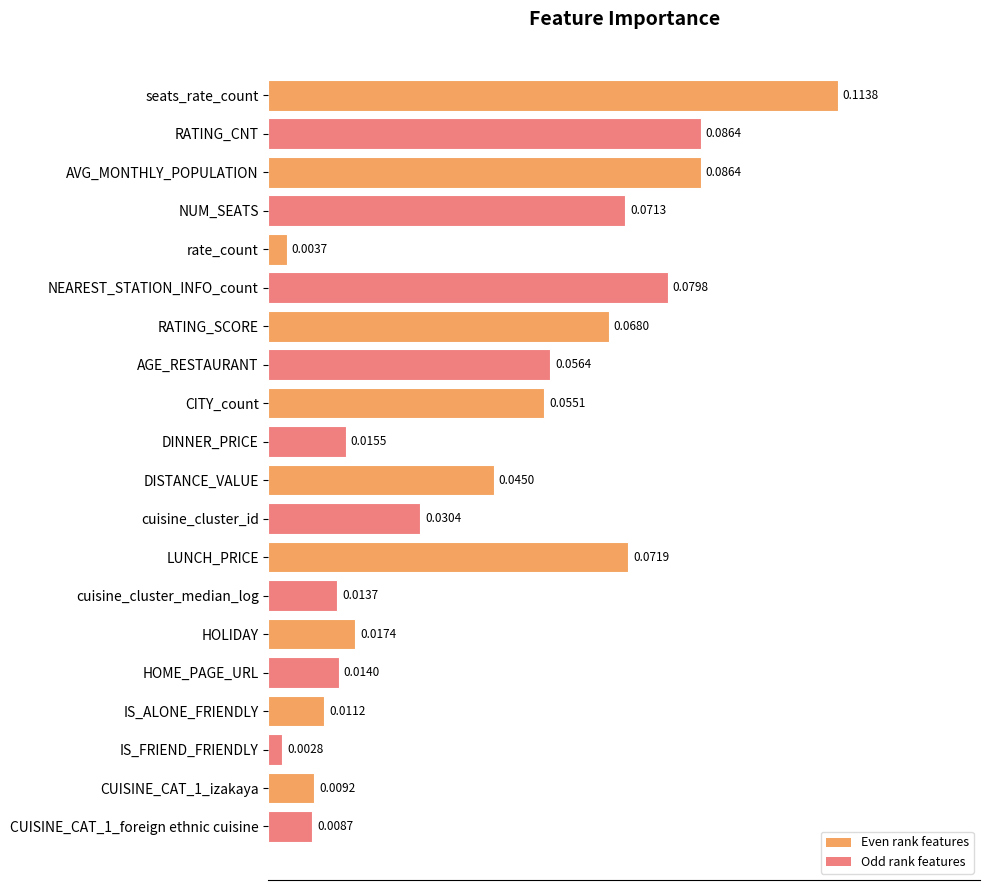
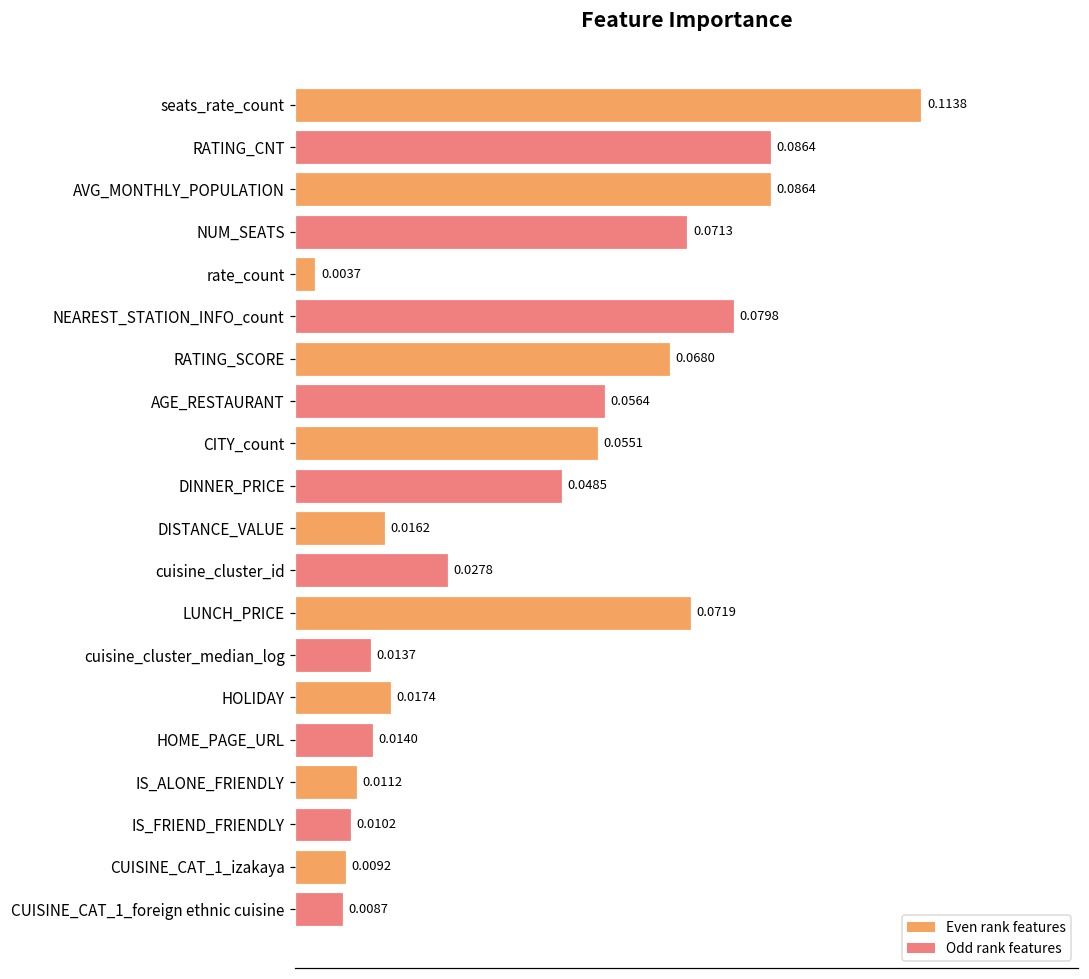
  {
    "seats_rate_count": 0.1138,
    "RATING_CNT": 0.0864,
    "AVG_MONTHLY_POPULATION": 0.0864,
    "NUM_SEATS": 0.0713,
    "rate_count": 0.0037,
    "NEAREST_STATION_INFO_count": 0.0798,
    "RATING_SCORE": 0.0680,
    "AGE_RESTAURANT": 0.0564,
    "CITY_count": 0.0551,
-   "DINNER_PRICE": 0.0155,
-   "DISTANCE_VALUE": 0.0450,
-   "cuisine_cluster_id": 0.0304,
+   "DINNER_PRICE": 0.0485,
+   "DISTANCE_VALUE": 0.0162,
+   "cuisine_cluster_id": 0.0278,
    "LUNCH_PRICE": 0.0719,
    "cuisine_cluster_median_log": 0.0137,
    "HOLIDAY": 0.0174,
    "HOME_PAGE_URL": 0.0140,
    "IS_ALONE_FRIENDLY": 0.0112,
-   "IS_FRIEND_FRIENDLY": 0.0028,
+   "IS_FRIEND_FRIENDLY": 0.0102,
    "CUISINE_CAT_1_izakaya": 0.0092,
    "CUISINE_CAT_1_foreign ethnic cuisine": 0.0087
  }
